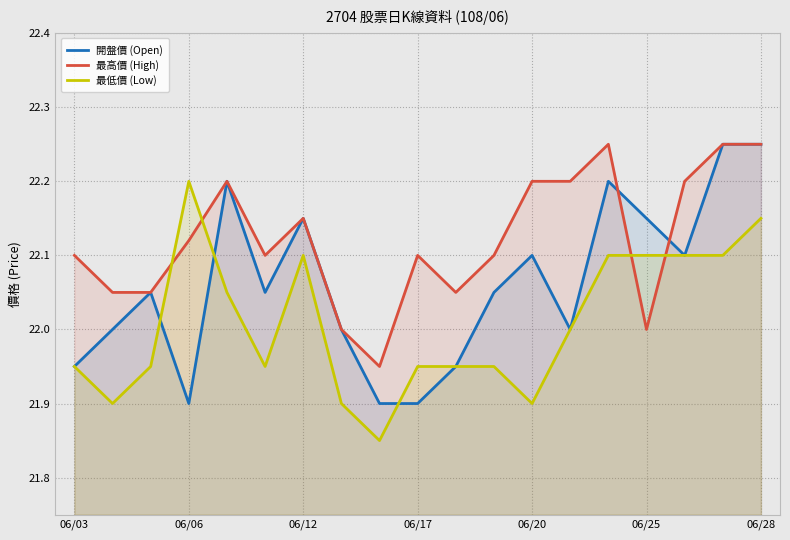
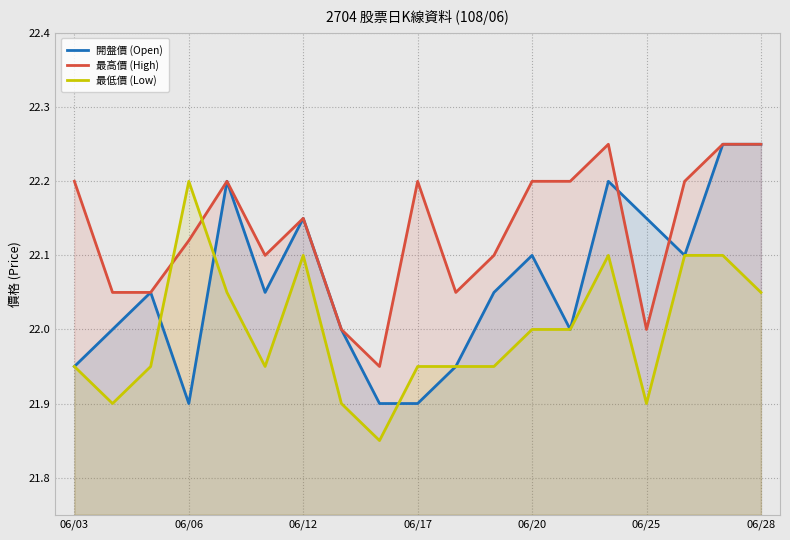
  {
    "開盤價 (Open)": {
      "06/06": 21.90,
      "06/17": 21.90,
      "06/20": 22.10,
      "06/25": 22.15
    },
    "最高價 (High)": {
-     "06/03": 22.1,
+     "06/03": 22.2,
      "06/06": 22.12,
-     "06/17": 22.1,
+     "06/17": 22.2,
      "06/20": 22.2,
      "06/25": 22.0
    },
    "最低價 (Low)": {
      "06/06": 22.20,
      "06/12": 22.10,
      "06/17": 21.95,
-     "06/20": 21.9,
-     "06/25": 22.1,
-     "06/28": 22.15
+     "06/20": 22.0,
+     "06/25": 21.9,
+     "06/28": 22.05
    }
  }
